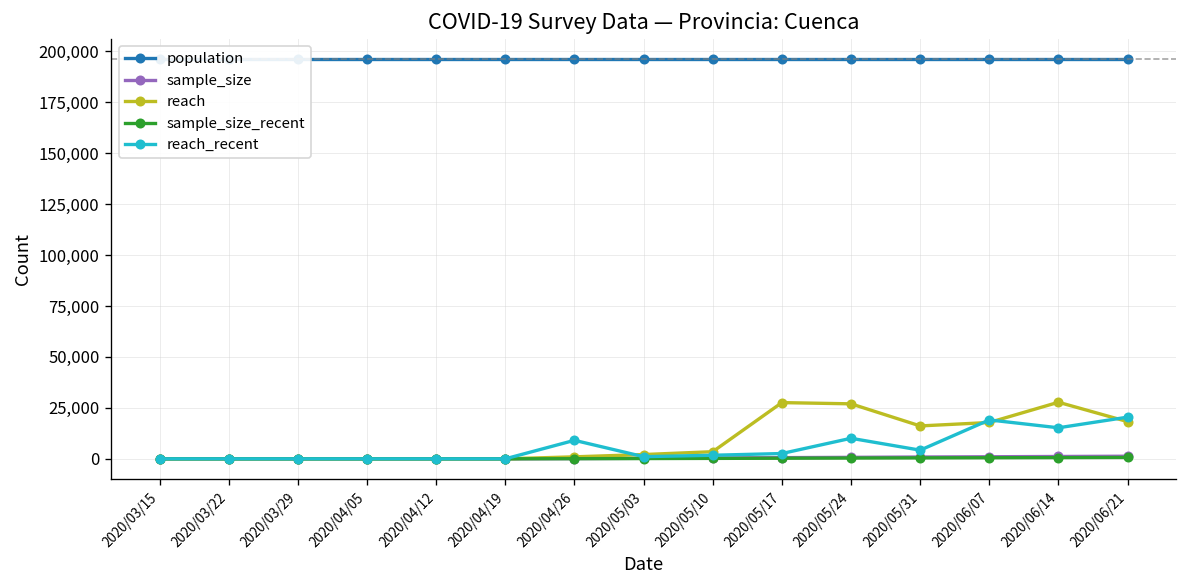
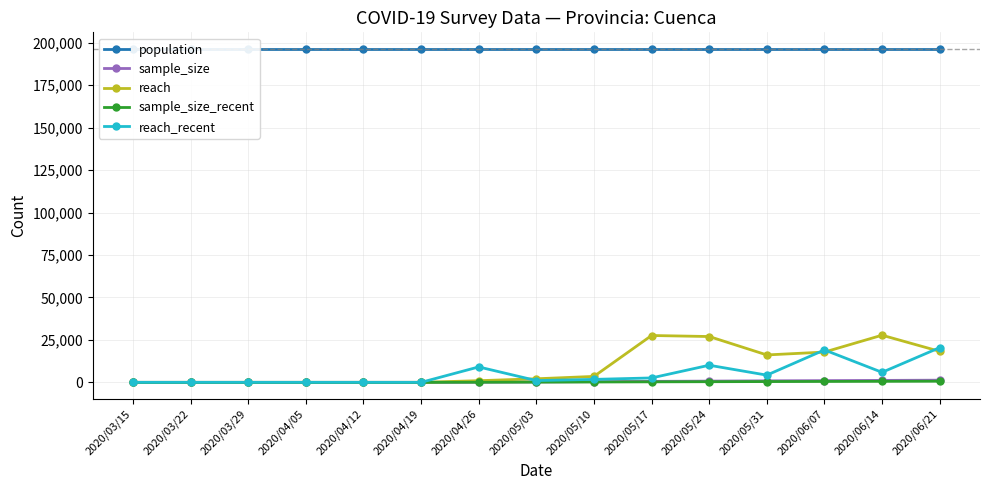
  {
    "population": {
      "2020/04/05": "196,000",
      "2020/04/12": "196,000",
      "2020/04/19": "196,000",
      "2020/04/26": "196,000",
      "2020/05/03": "196,000",
      "2020/05/10": "196,000",
      "2020/05/17": "196,000",
      "2020/05/24": "196,000",
      "2020/05/31": "196,000",
      "2020/06/07": "196,000",
      "2020/06/14": "196,000",
      "2020/06/21": "196,000"
    },
    "reach": {
      "2020/05/10": "4,000",
      "2020/05/17": "28,000",
      "2020/05/24": "27,000",
      "2020/05/31": "16,000",
      "2020/06/14": "28,000",
      "2020/06/21": "18,000"
    },
    "reach_recent": {
      "2020/04/26": "9,000",
      "2020/05/17": "3,000",
      "2020/05/24": "10,000",
      "2020/05/31": "4,000",
-     "2020/06/14": "15,000",
+     "2020/06/14": "6,000",
      "2020/06/21": "20,000"
    }
  }
